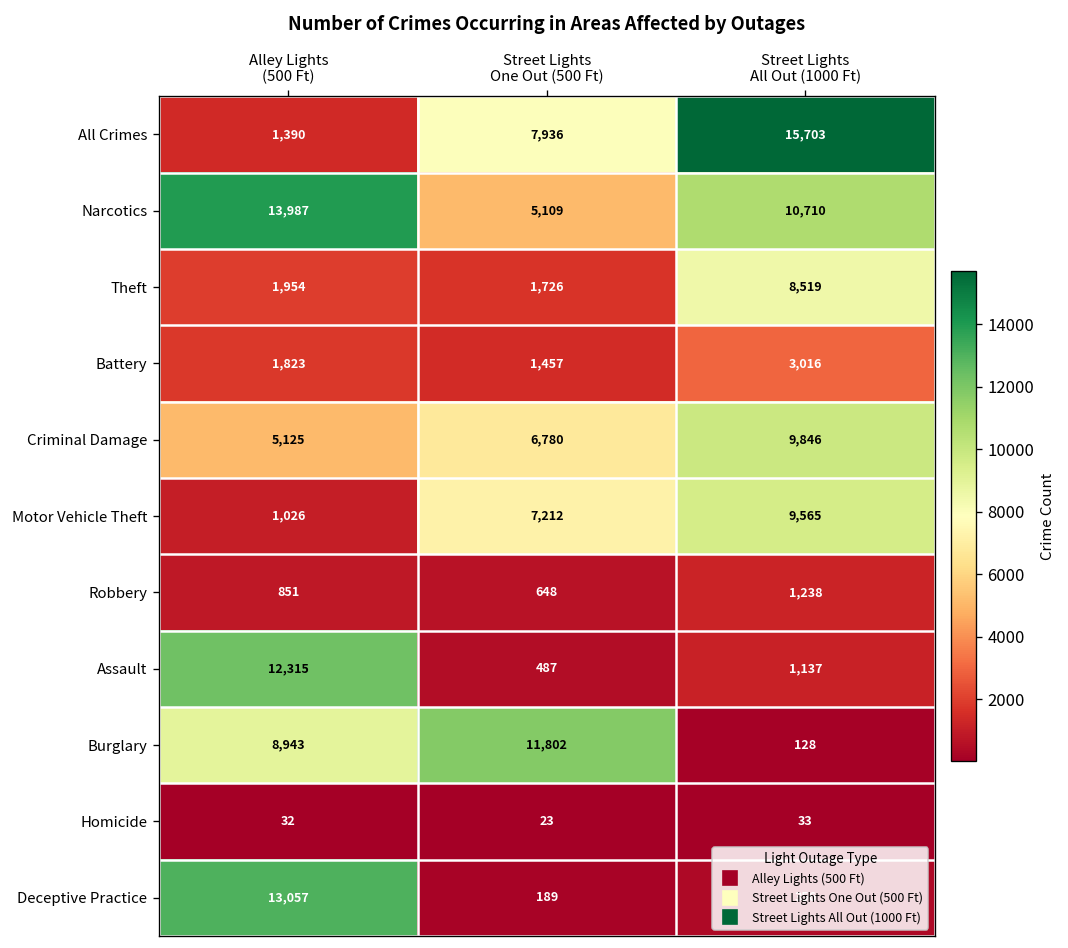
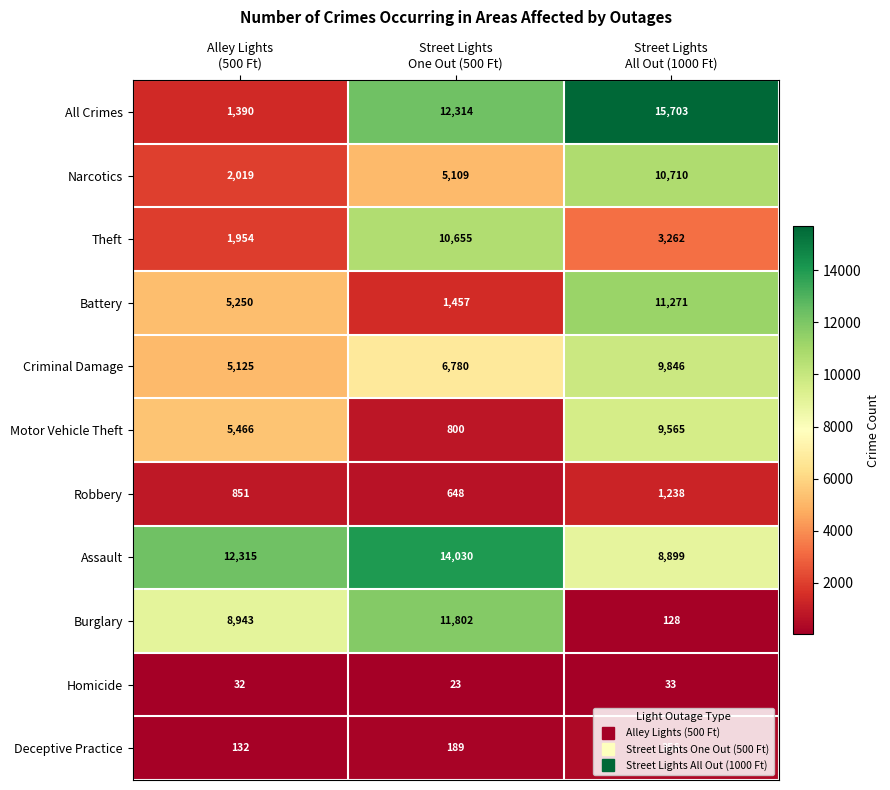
  {
    "All Crimes": {
      "Alley Lights (500 Ft)": "1,390",
-     "Street Lights One Out (500 Ft)": "7,936",
+     "Street Lights One Out (500 Ft)": "12,314",
      "Street Lights All Out (1000 Ft)": "15,703"
    },
    "Narcotics": {
-     "Alley Lights (500 Ft)": "13,987",
+     "Alley Lights (500 Ft)": "2,019",
      "Street Lights One Out (500 Ft)": "5,109",
      "Street Lights All Out (1000 Ft)": "10,710"
    },
    "Theft": {
      "Alley Lights (500 Ft)": "1,954",
-     "Street Lights One Out (500 Ft)": "1,726",
-     "Street Lights All Out (1000 Ft)": "8,519"
+     "Street Lights One Out (500 Ft)": "10,655",
+     "Street Lights All Out (1000 Ft)": "3,262"
    },
    "Battery": {
-     "Alley Lights (500 Ft)": "1,823",
+     "Alley Lights (500 Ft)": "5,250",
      "Street Lights One Out (500 Ft)": "1,457",
-     "Street Lights All Out (1000 Ft)": "3,016"
+     "Street Lights All Out (1000 Ft)": "11,271"
    },
    "Criminal Damage": {
      "Alley Lights (500 Ft)": "5,125",
      "Street Lights One Out (500 Ft)": "6,780",
      "Street Lights All Out (1000 Ft)": "9,846"
    },
    "Motor Vehicle Theft": {
-     "Alley Lights (500 Ft)": "1,026",
-     "Street Lights One Out (500 Ft)": "7,212",
+     "Alley Lights (500 Ft)": "5,466",
+     "Street Lights One Out (500 Ft)": "800",
      "Street Lights All Out (1000 Ft)": "9,565"
    },
    "Robbery": {
      "Alley Lights (500 Ft)": "851",
      "Street Lights One Out (500 Ft)": "648",
      "Street Lights All Out (1000 Ft)": "1,238"
    },
    "Assault": {
      "Alley Lights (500 Ft)": "12,315",
-     "Street Lights One Out (500 Ft)": "487",
-     "Street Lights All Out (1000 Ft)": "1,137"
+     "Street Lights One Out (500 Ft)": "14,030",
+     "Street Lights All Out (1000 Ft)": "8,899"
    },
    "Burglary": {
      "Alley Lights (500 Ft)": "8,943",
      "Street Lights One Out (500 Ft)": "11,802",
      "Street Lights All Out (1000 Ft)": "128"
    },
    "Homicide": {
      "Alley Lights (500 Ft)": "32",
      "Street Lights One Out (500 Ft)": "23",
      "Street Lights All Out (1000 Ft)": "33"
    },
    "Deceptive Practice": {
-     "Alley Lights (500 Ft)": "13,057",
+     "Alley Lights (500 Ft)": "132",
      "Street Lights One Out (500 Ft)": "189"
    }
  }
